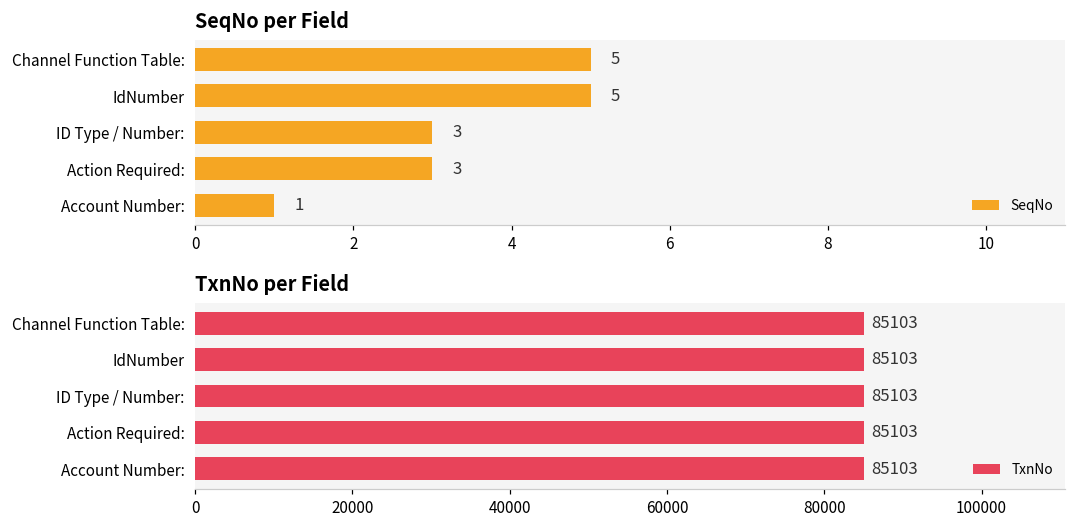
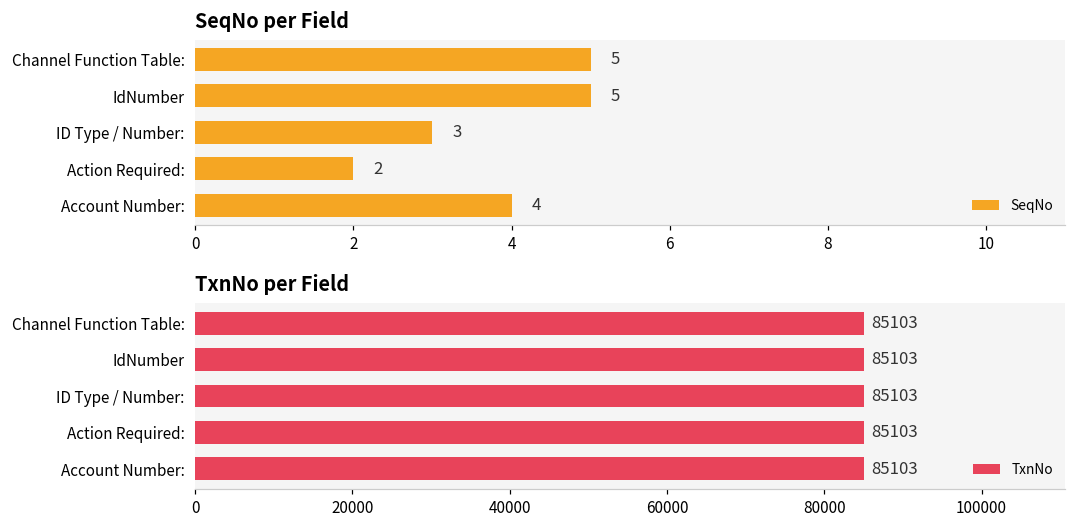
  {
    "SeqNo per Field": {
      "Channel Function Table:": 5,
      "IdNumber": 5,
      "ID Type / Number:": 3,
-     "Action Required:": 3,
-     "Account Number:": 1
+     "Action Required:": 2,
+     "Account Number:": 4
    },
    "TxnNo per Field": {
      "Channel Function Table:": 85103,
      "IdNumber": 85103,
      "ID Type / Number:": 85103,
      "Action Required:": 85103,
      "Account Number:": 85103
    }
  }
